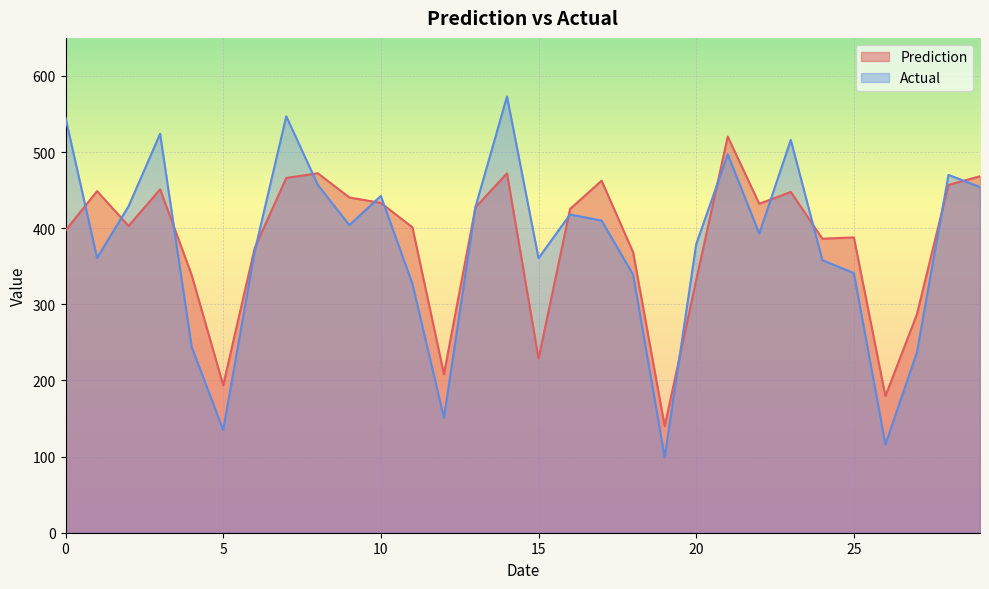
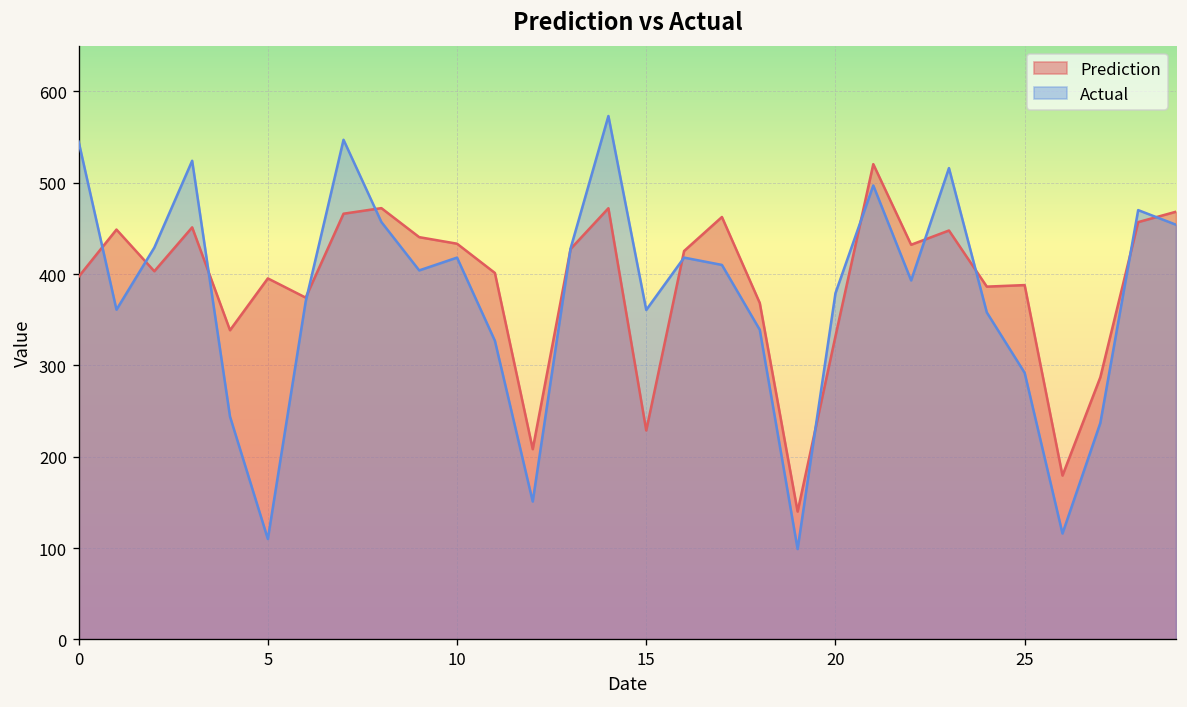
  {
    "Prediction": {
      "0": 400,
-     "5": 190,
+     "5": 400,
      "10": 430,
      "15": 230,
      "20": 330,
      "25": 390
    },
    "Actual": {
      "0": 550,
-     "5": 140,
-     "10": 440,
+     "5": 110,
+     "10": 420,
      "15": 360,
      "20": 380,
-     "25": 340
+     "25": 290
    }
  }
